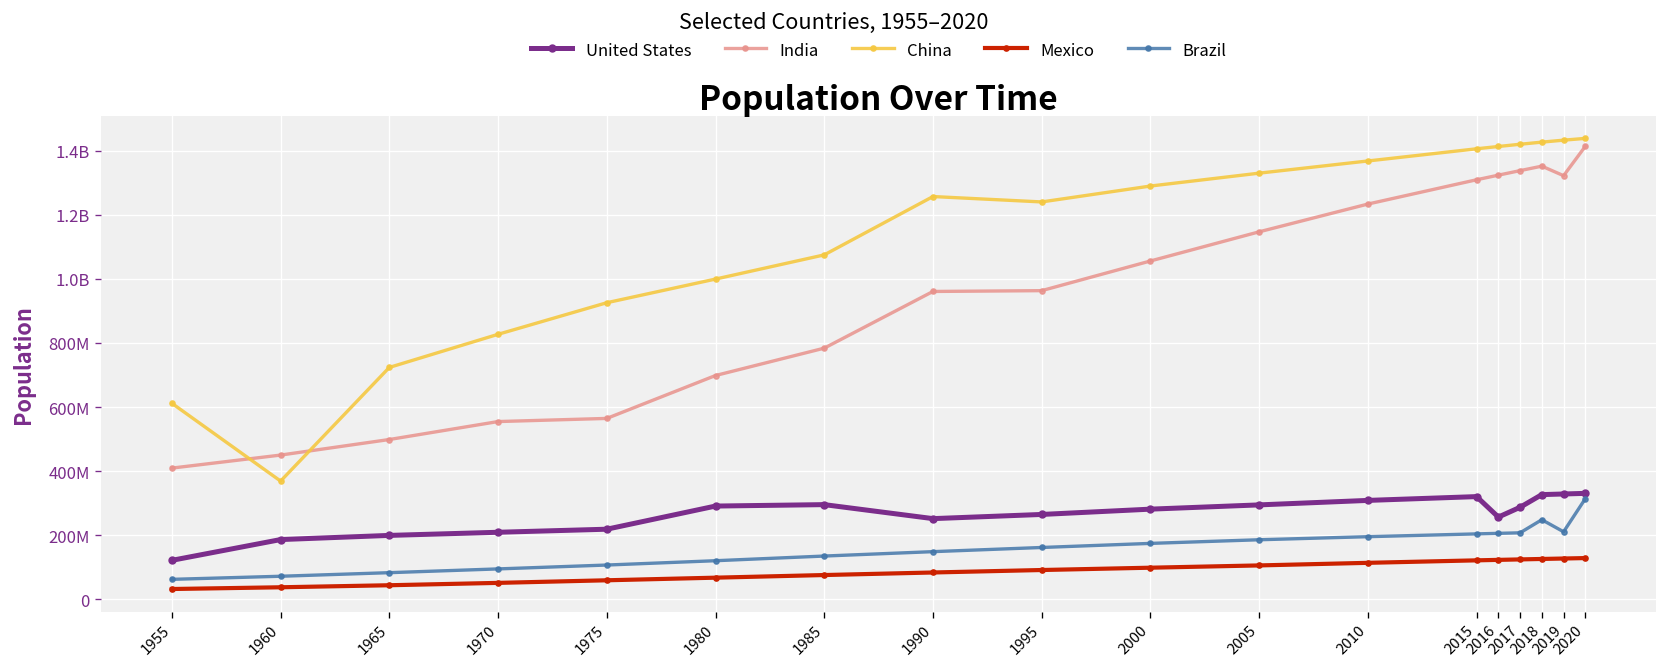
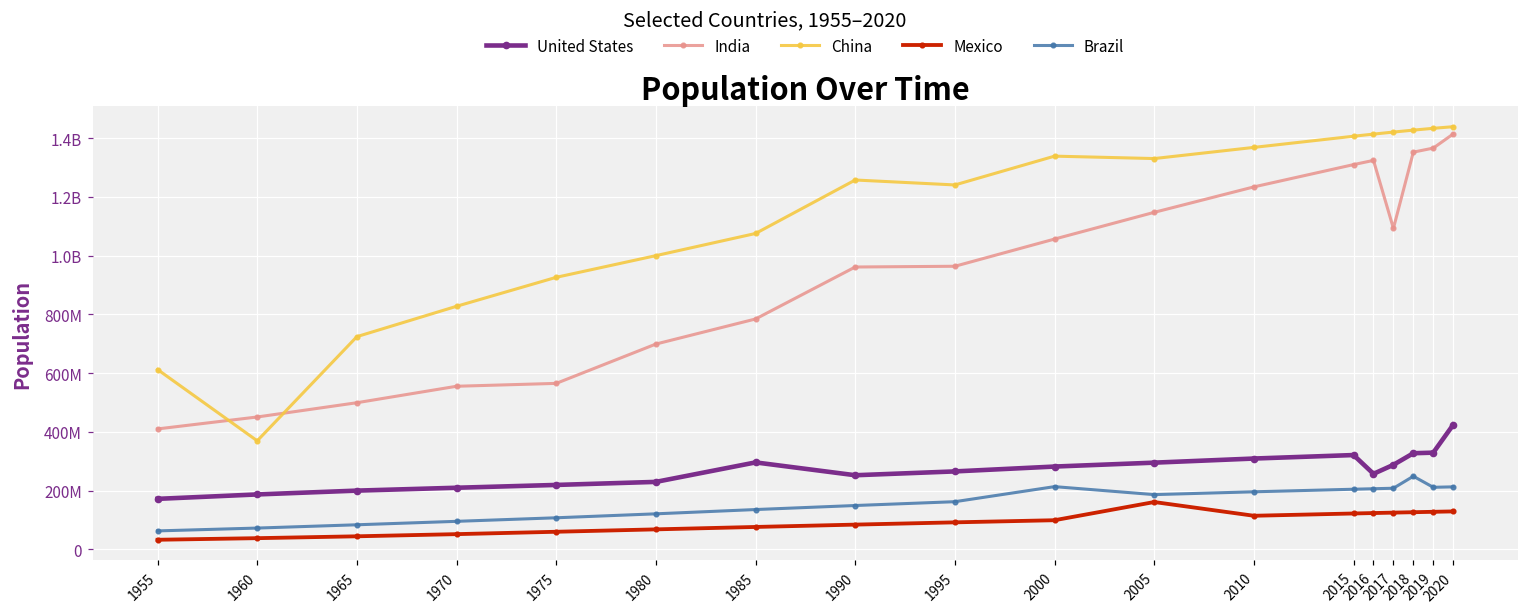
  {
    "United States": {
-     "1955": 120000000,
+     "1955": 170000000,
      "1960": 190000000,
      "1965": 200000000,
      "1970": 210000000,
      "1975": 220000000,
-     "1980": 290000000,
+     "1980": 230000000,
      "1985": 300000000,
      "1990": 250000000,
      "1995": 270000000,
      "2000": 280000000,
      "2005": 290000000,
      "2010": 310000000,
      "2015": 320000000,
      "2016": 260000000,
      "2017": 290000000,
      "2018": 330000000,
      "2019": 330000000,
-     "2020": 330000000
+     "2020": 420000000
    },
    "India": {
      "1955": 410000000,
      "1960": 450000000,
      "1965": 500000000,
      "1970": 560000000,
      "1975": 560000000,
      "1980": 700000000,
      "1985": 780000000,
      "1990": 960000000,
      "1995": 960000000,
      "2000": 1060000000,
      "2005": 1150000000,
      "2010": 1230000000,
      "2015": 1310000000,
      "2016": 1320000000,
-     "2017": 1340000000,
+     "2017": 1090000000,
      "2018": 1350000000,
-     "2019": 1320000000,
+     "2019": 1370000000,
      "2020": 1410000000
    },
    "China": {
      "1955": 610000000,
      "1960": 370000000,
      "1965": 720000000,
      "1970": 830000000,
      "1975": 930000000,
      "1980": 1000000000,
      "1985": 1080000000,
      "1990": 1260000000,
      "1995": 1240000000,
-     "2000": 1290000000,
+     "2000": 1340000000,
      "2005": 1330000000,
      "2010": 1370000000,
      "2015": 1410000000,
      "2016": 1410000000,
      "2017": 1420000000,
      "2018": 1430000000,
      "2019": 1430000000,
      "2020": 1440000000
    },
    "Mexico": {
      "1955": 30000000,
      "1960": 40000000,
      "1965": 40000000,
      "1970": 50000000,
      "1975": 60000000,
      "1980": 70000000,
      "1985": 80000000,
      "1990": 80000000,
      "1995": 90000000,
      "2000": 100000000,
-     "2005": 110000000,
+     "2005": 160000000,
      "2010": 110000000,
      "2015": 120000000,
      "2016": 120000000,
      "2017": 120000000,
      "2018": 130000000,
      "2019": 130000000,
      "2020": 130000000
    },
    "Brazil": {
      "1955": 60000000,
      "1960": 70000000,
      "1965": 80000000,
      "1970": 100000000,
      "1975": 110000000,
      "1980": 120000000,
      "1985": 140000000,
      "1990": 150000000,
      "1995": 160000000,
-     "2000": 170000000,
+     "2000": 210000000,
      "2005": 190000000,
      "2010": 200000000,
      "2015": 200000000,
      "2016": 210000000,
      "2017": 210000000,
      "2018": 250000000,
      "2019": 210000000,
-     "2020": 310000000
+     "2020": 210000000
    }
  }
